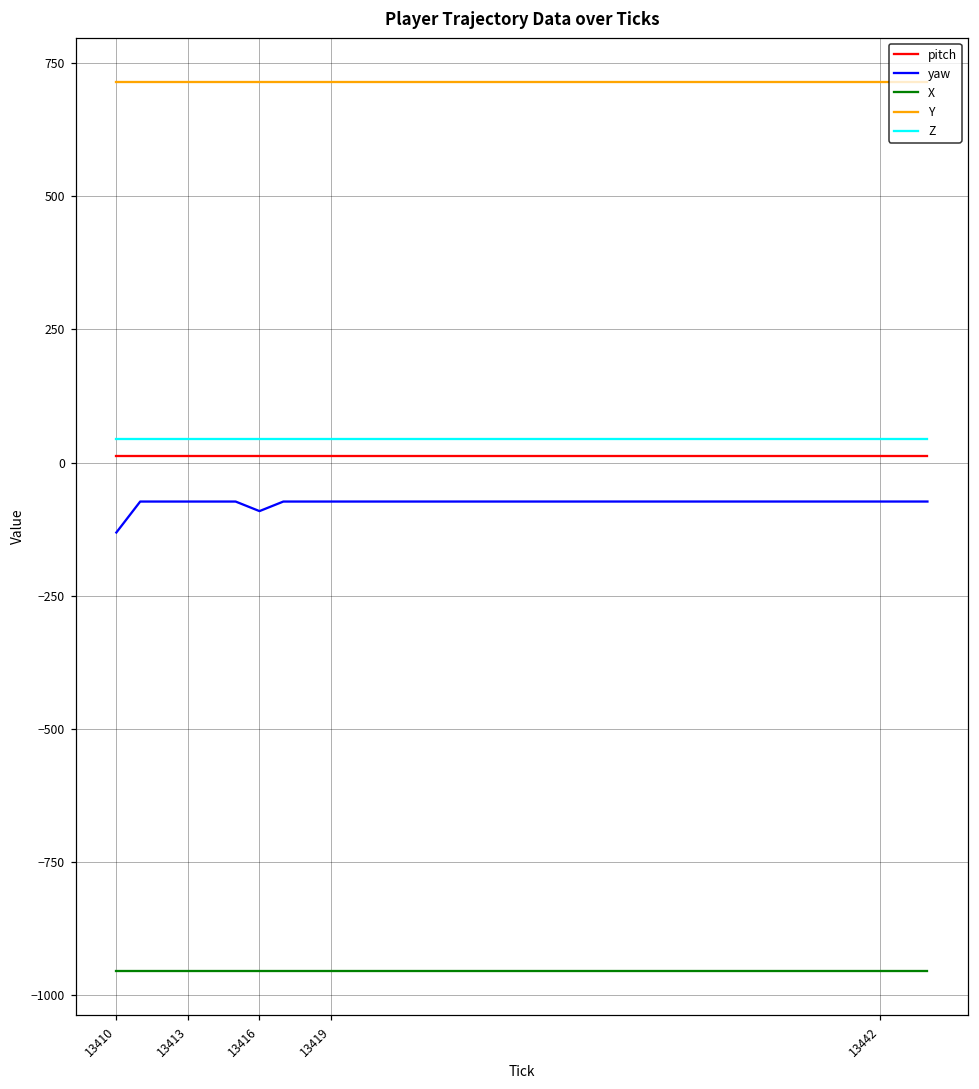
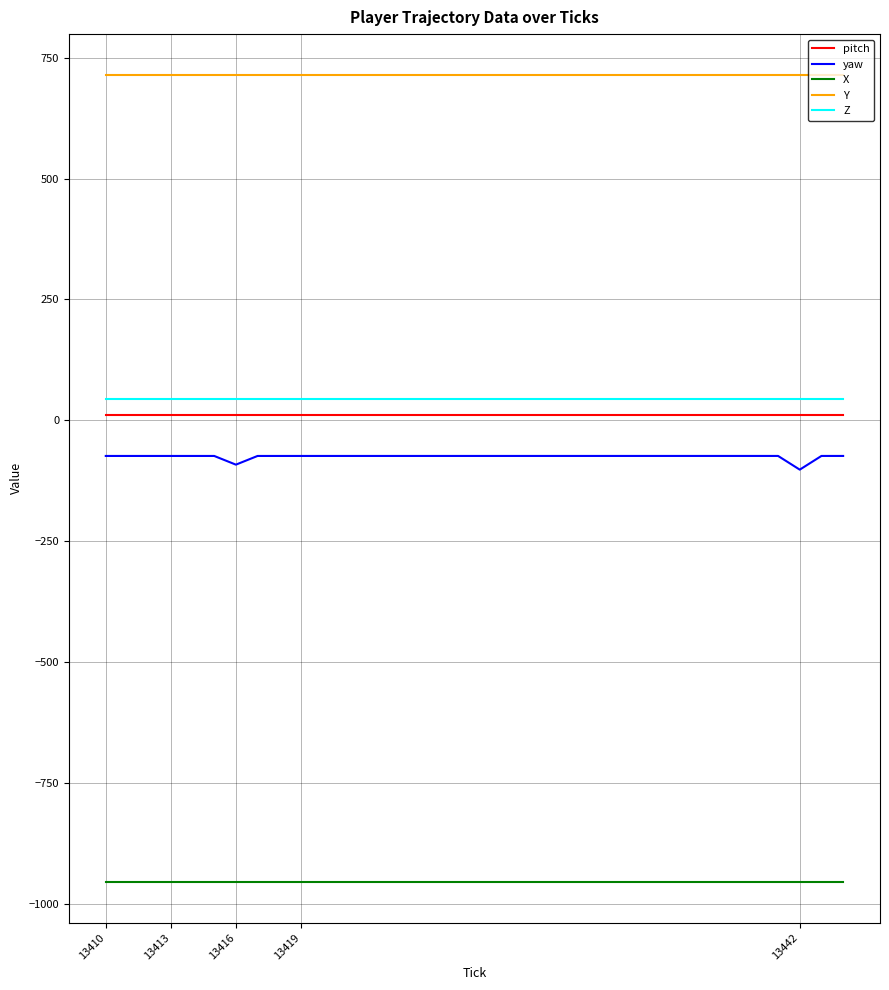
  {
    "pitch": {
      "13410": 10,
      "13413": 10,
      "13416": 10,
      "13419": 10,
      "13442": 10
    },
    "yaw": {
-     "13410": -130,
+     "13410": -70,
      "13413": -70,
      "13416": -90,
      "13419": -70,
-     "13442": -70
+     "13442": -100
    },
    "X": {
      "13410": -950,
      "13413": -950,
      "13416": -950,
      "13419": -950,
      "13442": -950
    },
    "Y": {
      "13410": 710,
      "13413": 710,
      "13416": 710,
      "13419": 710,
      "13442": 710
    },
    "Z": {
      "13410": 40,
      "13413": 40,
      "13416": 40,
      "13419": 40,
      "13442": 40
    }
  }
